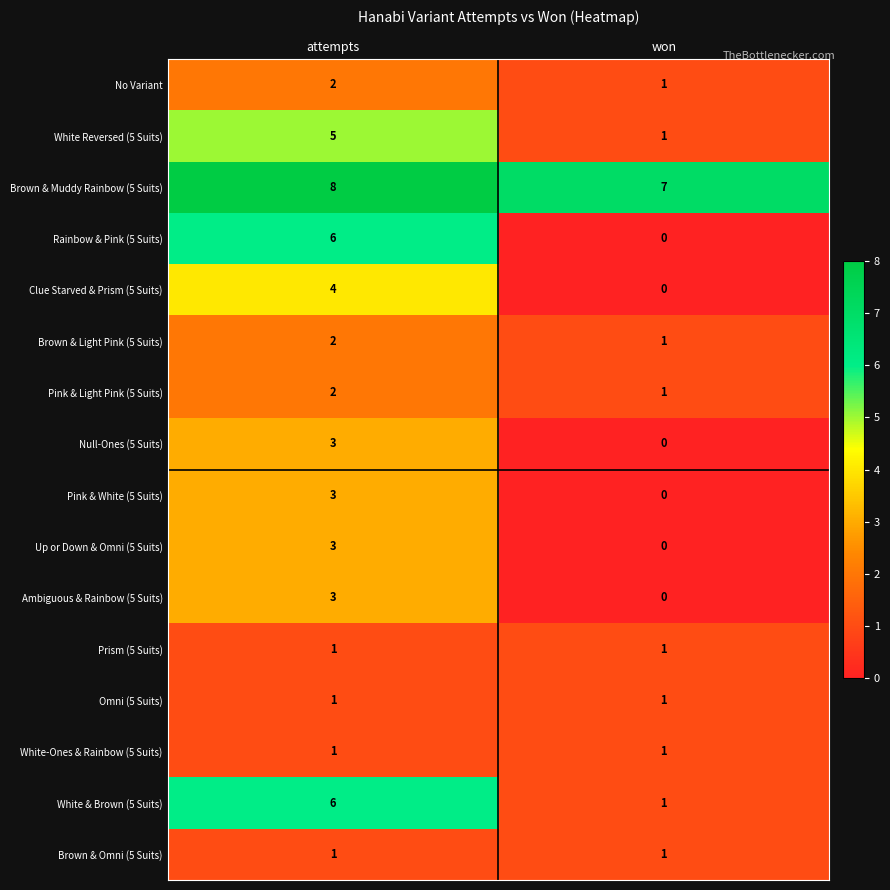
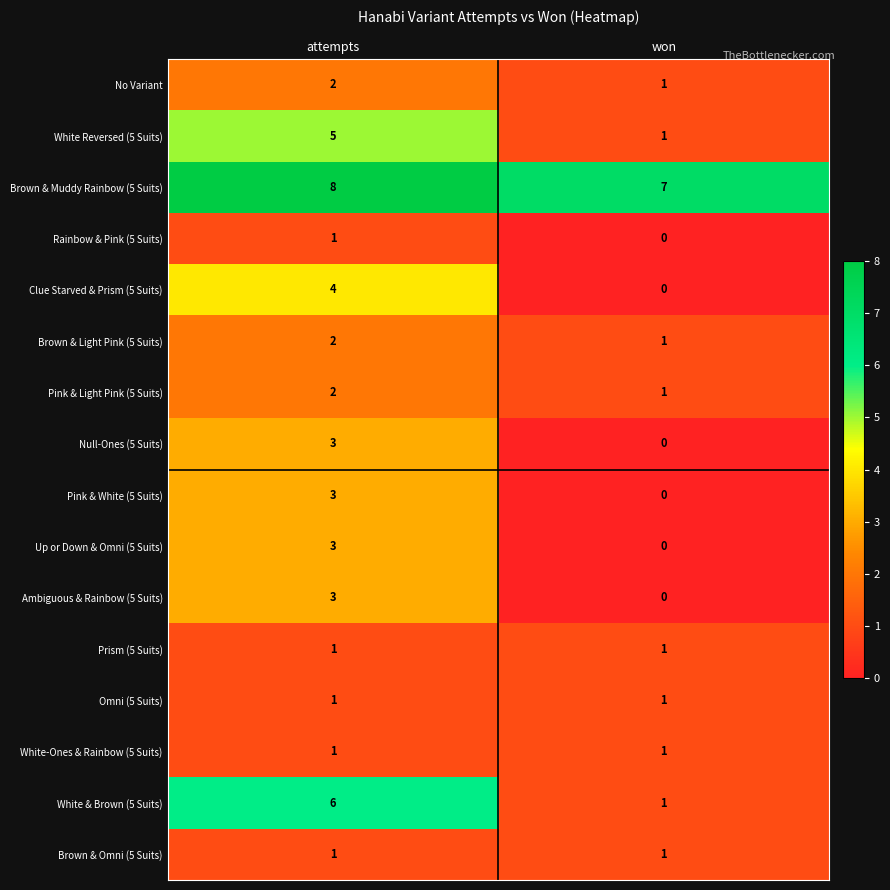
  {
    "No Variant": {
      "attempts": 2,
      "won": 1
    },
    "White Reversed (5 Suits)": {
      "attempts": 5,
      "won": 1
    },
    "Brown & Muddy Rainbow (5 Suits)": {
      "attempts": 8,
      "won": 7
    },
    "Rainbow & Pink (5 Suits)": {
-     "attempts": 6,
+     "attempts": 1,
      "won": 0
    },
    "Clue Starved & Prism (5 Suits)": {
      "attempts": 4,
      "won": 0
    },
    "Brown & Light Pink (5 Suits)": {
      "attempts": 2,
      "won": 1
    },
    "Pink & Light Pink (5 Suits)": {
      "attempts": 2,
      "won": 1
    },
    "Null-Ones (5 Suits)": {
      "attempts": 3,
      "won": 0
    },
    "Pink & White (5 Suits)": {
      "attempts": 3,
      "won": 0
    },
    "Up or Down & Omni (5 Suits)": {
      "attempts": 3,
      "won": 0
    },
    "Ambiguous & Rainbow (5 Suits)": {
      "attempts": 3,
      "won": 0
    },
    "Prism (5 Suits)": {
      "attempts": 1,
      "won": 1
    },
    "Omni (5 Suits)": {
      "attempts": 1,
      "won": 1
    },
    "White-Ones & Rainbow (5 Suits)": {
      "attempts": 1,
      "won": 1
    },
    "White & Brown (5 Suits)": {
      "attempts": 6,
      "won": 1
    },
    "Brown & Omni (5 Suits)": {
      "attempts": 1,
      "won": 1
    }
  }
